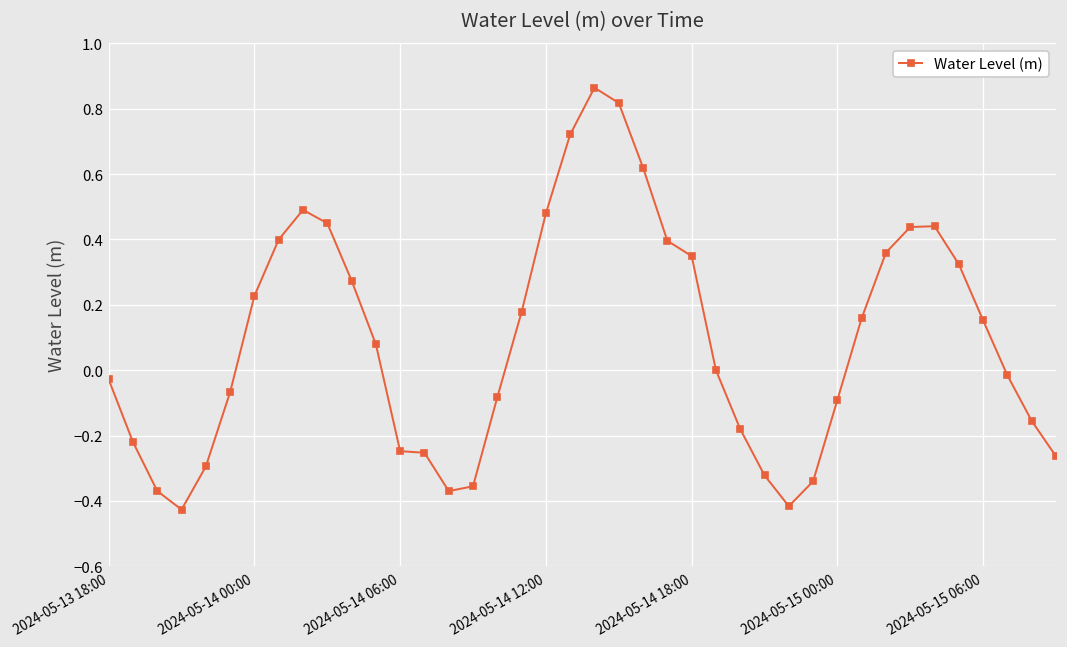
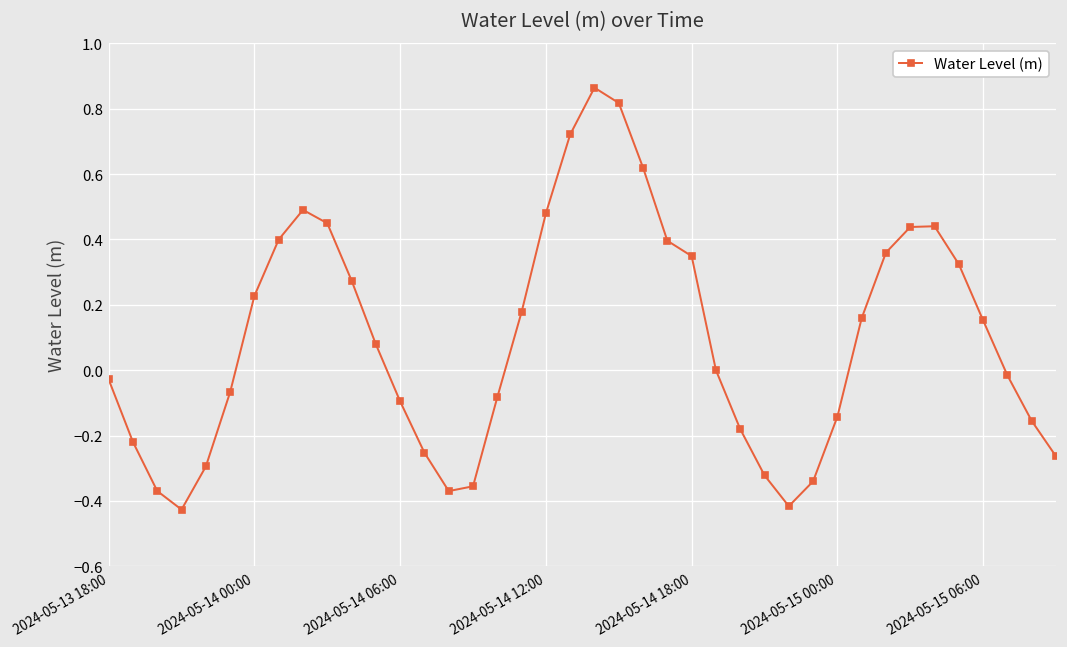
  {
    "2024-05-13 18:00": -0.03,
    "2024-05-14 00:00": 0.23,
-   "2024-05-14 06:00": -0.25,
+   "2024-05-14 06:00": -0.10,
    "2024-05-14 12:00": 0.48,
    "2024-05-14 18:00": 0.35,
-   "2024-05-15 00:00": -0.09,
+   "2024-05-15 00:00": -0.14,
    "2024-05-15 06:00": 0.15
  }
